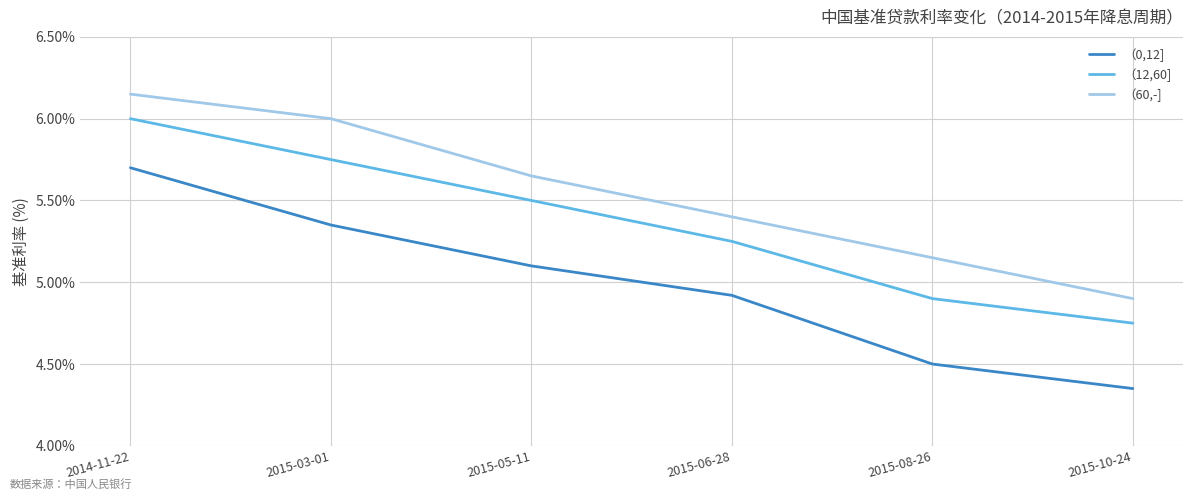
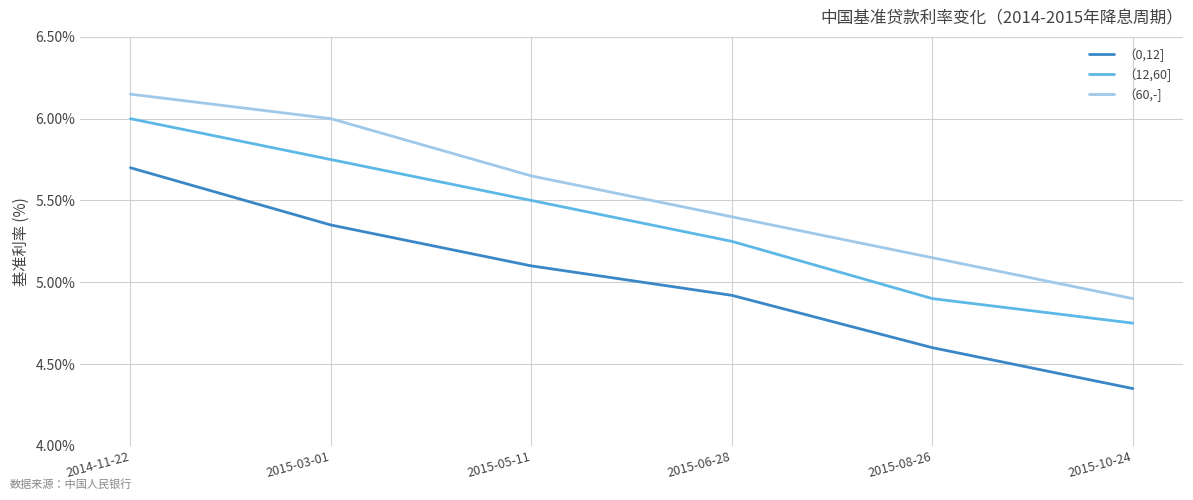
  {
    "（0,12]": {
      "2014-11-22": "5.7%",
      "2015-03-01": "5.35%",
      "2015-05-11": "5.1%",
      "2015-06-28": "4.92%",
-     "2015-08-26": "4.5%",
+     "2015-08-26": "4.6%",
      "2015-10-24": "4.35%"
    },
    "（12,60]": {
      "2014-11-22": "6.0%",
      "2015-03-01": "5.75%",
      "2015-05-11": "5.5%",
      "2015-06-28": "5.25%",
      "2015-08-26": "4.9%",
      "2015-10-24": "4.75%"
    },
    "（60,-]": {
      "2014-11-22": "6.15%",
      "2015-03-01": "6.0%",
      "2015-05-11": "5.65%",
      "2015-06-28": "5.4%",
      "2015-08-26": "5.15%",
      "2015-10-24": "4.9%"
    }
  }
